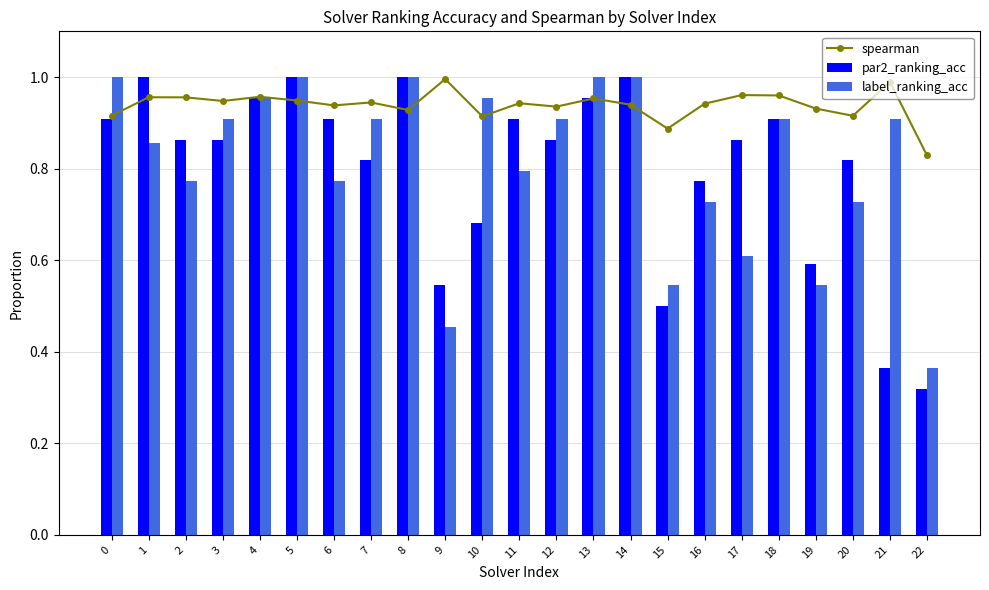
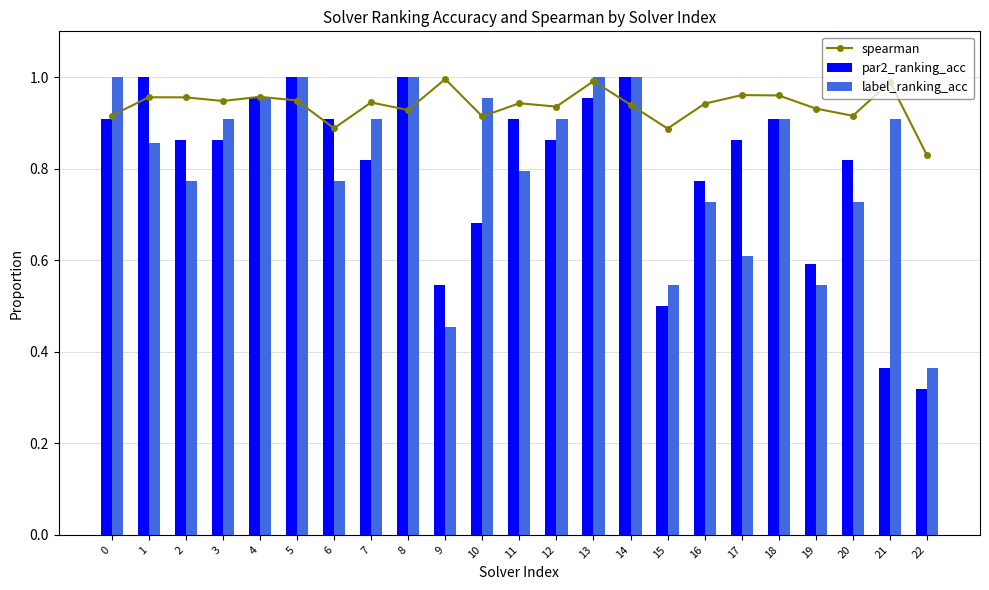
  {
    "par2_ranking_acc": {
      "0": 0.91,
      "1": 1.00,
      "2": 0.86,
      "3": 0.86,
      "4": 0.95,
      "5": 1.00,
      "6": 0.91,
      "7": 0.82,
      "8": 1.00,
      "9": 0.55,
      "10": 0.68,
      "11": 0.91,
      "12": 0.86,
      "13": 0.95,
      "14": 1.00,
      "15": 0.50,
      "16": 0.77,
      "17": 0.86,
      "18": 0.91,
      "19": 0.59,
      "20": 0.82,
      "21": 0.36,
      "22": 0.32
    },
    "spearman": {
      "0": 0.92,
      "1": 0.96,
      "2": 0.96,
      "3": 0.95,
      "4": 0.96,
      "5": 0.95,
-     "6": 0.94,
+     "6": 0.89,
      "7": 0.94,
      "8": 0.93,
      "9": 1.00,
      "10": 0.91,
      "11": 0.94,
      "12": 0.94,
-     "13": 0.95,
+     "13": 0.99,
      "14": 0.94,
      "15": 0.89,
      "16": 0.94,
      "17": 0.96,
      "18": 0.96,
      "19": 0.93,
      "20": 0.92,
      "22": 0.83
    },
    "label_ranking_acc": {
      "0": 1.00,
      "1": 0.86,
      "2": 0.77,
      "3": 0.91,
      "4": 0.95,
      "5": 1.00,
      "6": 0.77,
      "7": 0.91,
      "8": 1.00,
      "9": 0.45,
      "10": 0.95,
      "11": 0.79,
      "12": 0.91,
      "13": 1.00,
      "14": 1.00,
      "15": 0.55,
      "16": 0.73,
      "17": 0.61,
      "18": 0.91,
      "19": 0.55,
      "20": 0.73,
      "21": 0.91,
      "22": 0.36
    }
  }
